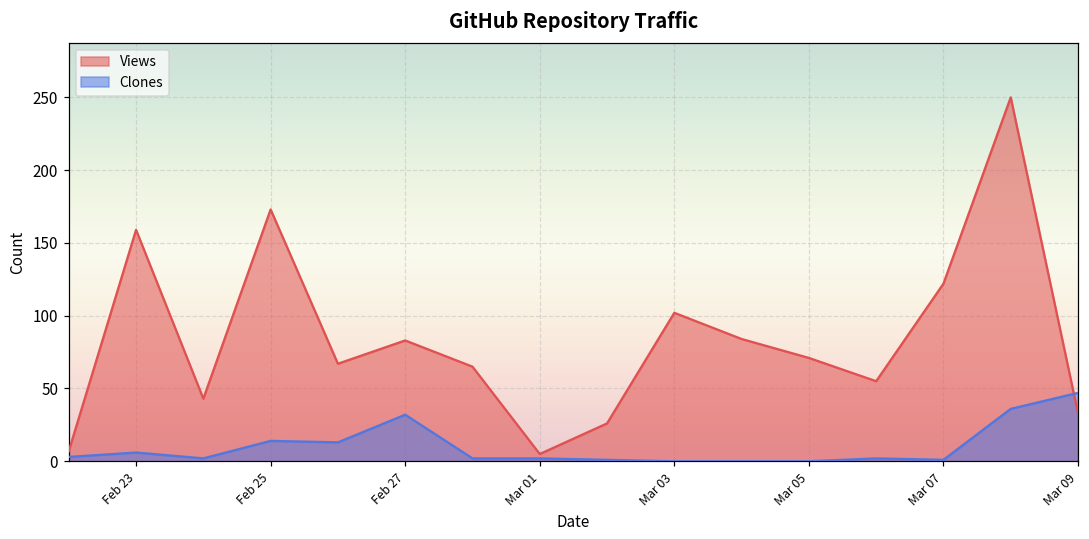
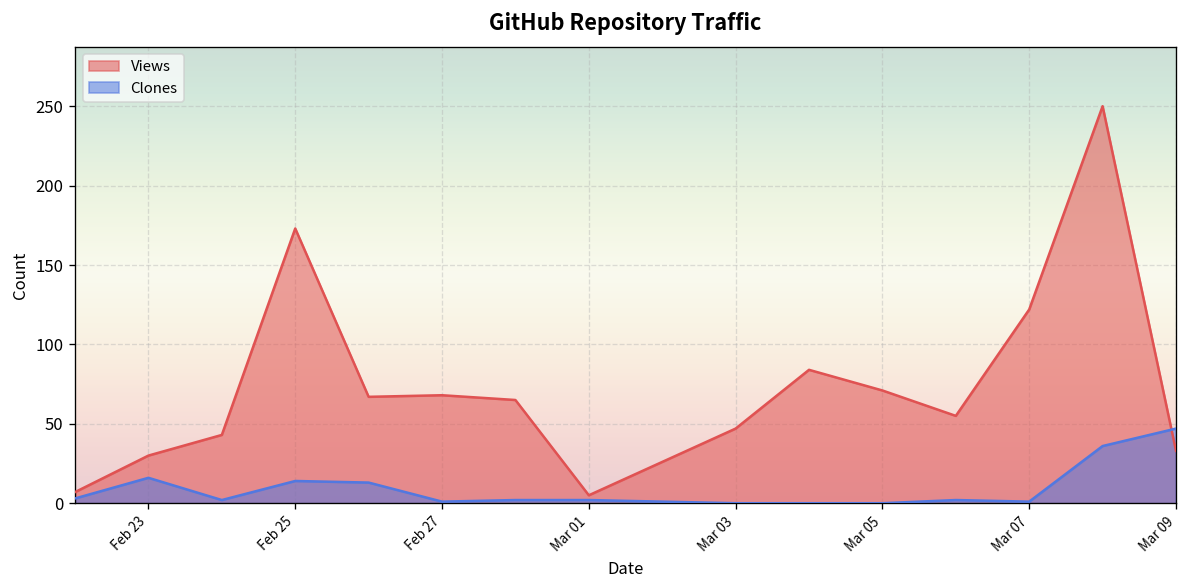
  {
    "Views": {
-     "Feb 23": 159,
+     "Feb 23": 30,
      "Feb 25": 173,
-     "Feb 27": 83,
+     "Feb 27": 68,
      "Mar 01": 5,
-     "Mar 03": 102,
+     "Mar 03": 47,
      "Mar 05": 71,
      "Mar 07": 122,
      "Mar 09": 33
    },
    "Clones": {
-     "Feb 23": 6,
+     "Feb 23": 16,
      "Feb 25": 14,
-     "Feb 27": 32,
+     "Feb 27": 1,
      "Mar 01": 2,
      "Mar 03": 0,
      "Mar 05": 0,
      "Mar 07": 1,
      "Mar 09": 47
    }
  }
